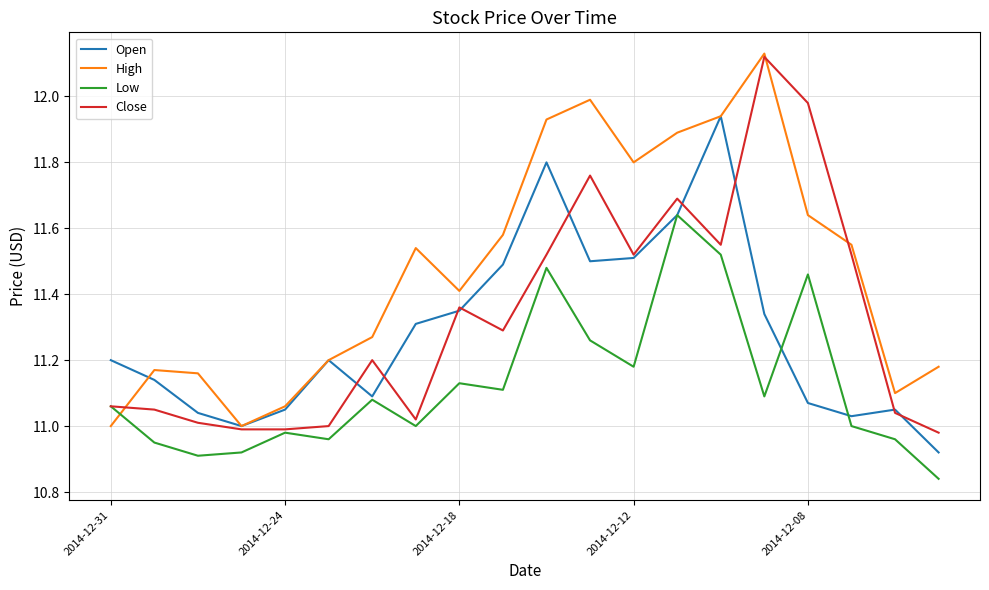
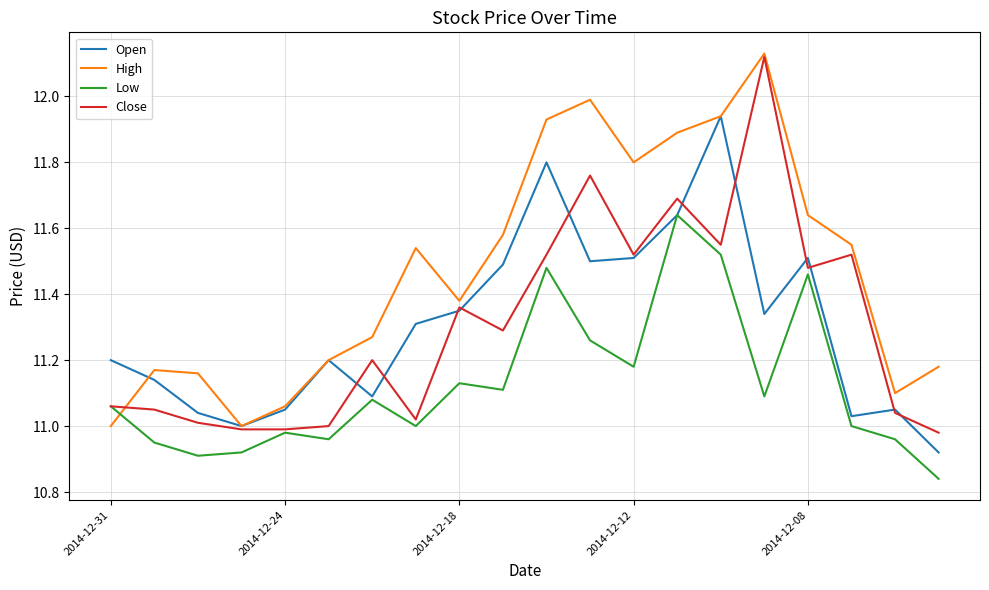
  {
    "Open": {
      "2014-12-31": 11.20,
      "2014-12-24": 11.05,
      "2014-12-18": 11.35,
      "2014-12-12": 11.51,
-     "2014-12-08": 11.07
+     "2014-12-08": 11.51
    },
    "High": {
      "2014-12-31": 11.00,
      "2014-12-24": 11.06,
-     "2014-12-18": 11.41,
+     "2014-12-18": 11.38,
      "2014-12-12": 11.80,
      "2014-12-08": 11.64
    },
    "Low": {
      "2014-12-24": 10.98,
      "2014-12-18": 11.13,
      "2014-12-12": 11.18,
      "2014-12-08": 11.46
    },
    "Close": {
      "2014-12-24": 10.99,
      "2014-12-18": 11.36,
      "2014-12-12": 11.52,
-     "2014-12-08": 11.98
+     "2014-12-08": 11.48
    }
  }
